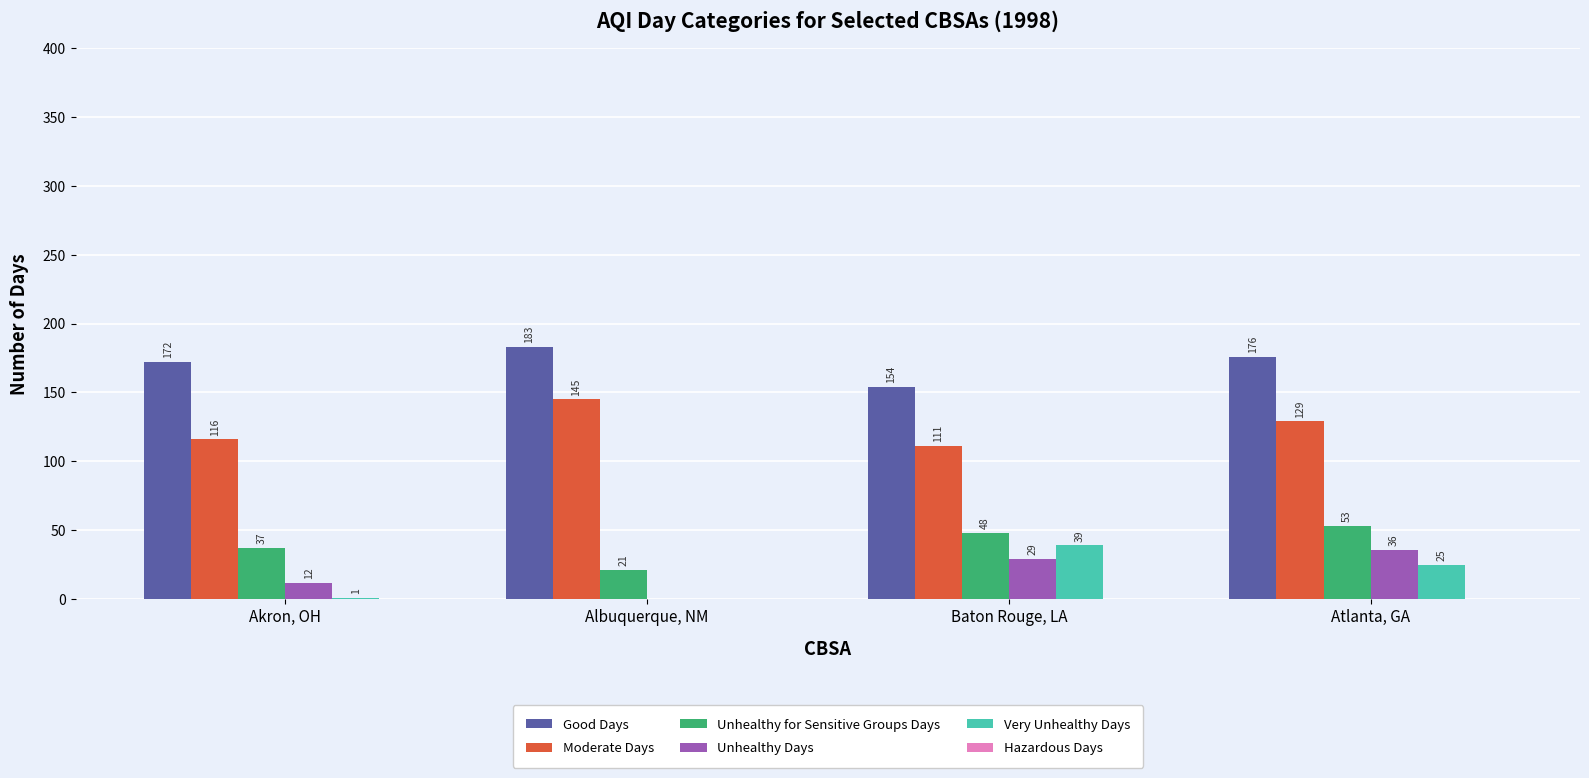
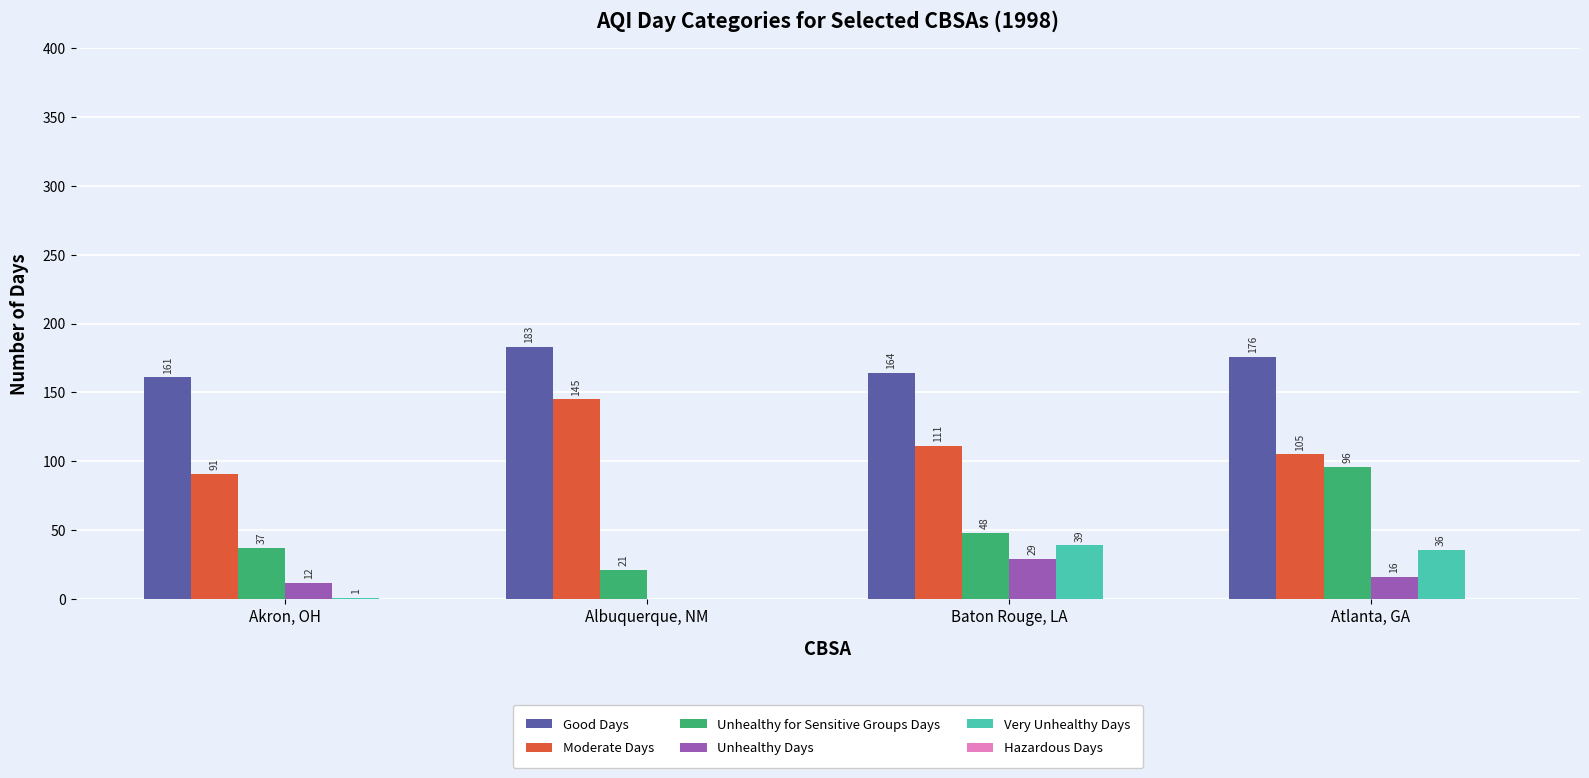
  {
    "Good Days": {
-     "Akron, OH": 172,
+     "Akron, OH": 161,
      "Albuquerque, NM": 183,
-     "Baton Rouge, LA": 154,
+     "Baton Rouge, LA": 164,
      "Atlanta, GA": 176
    },
    "Moderate Days": {
-     "Akron, OH": 116,
+     "Akron, OH": 91,
      "Albuquerque, NM": 145,
      "Baton Rouge, LA": 111,
-     "Atlanta, GA": 129
+     "Atlanta, GA": 105
    },
    "Unhealthy for Sensitive Groups Days": {
      "Akron, OH": 37,
      "Albuquerque, NM": 21,
      "Baton Rouge, LA": 48,
-     "Atlanta, GA": 53
+     "Atlanta, GA": 96
    },
    "Unhealthy Days": {
      "Akron, OH": 12,
      "Baton Rouge, LA": 29,
-     "Atlanta, GA": 36
+     "Atlanta, GA": 16
    },
    "Very Unhealthy Days": {
      "Akron, OH": 1,
      "Baton Rouge, LA": 39,
-     "Atlanta, GA": 25
+     "Atlanta, GA": 36
    },
    "Hazardous Days": {
      "Akron, OH": 0,
      "Albuquerque, NM": 0,
      "Baton Rouge, LA": 0,
      "Atlanta, GA": 0
    }
  }
